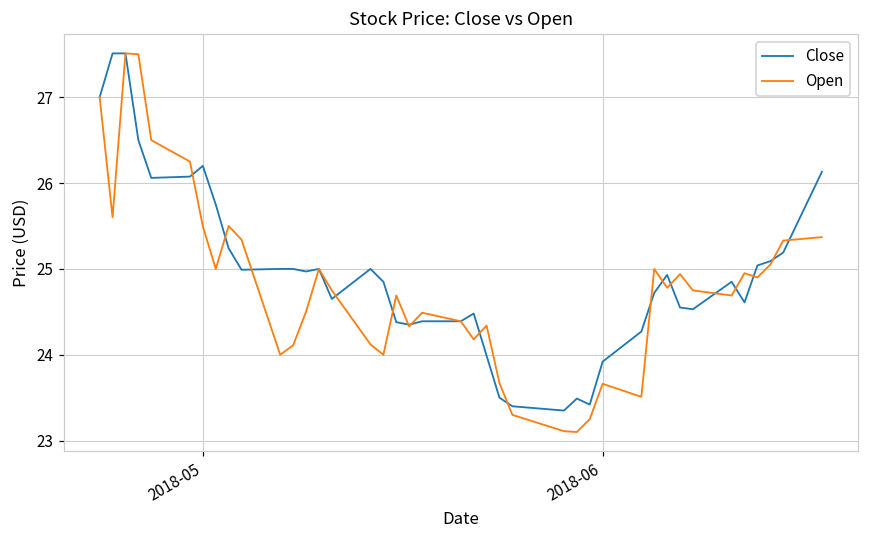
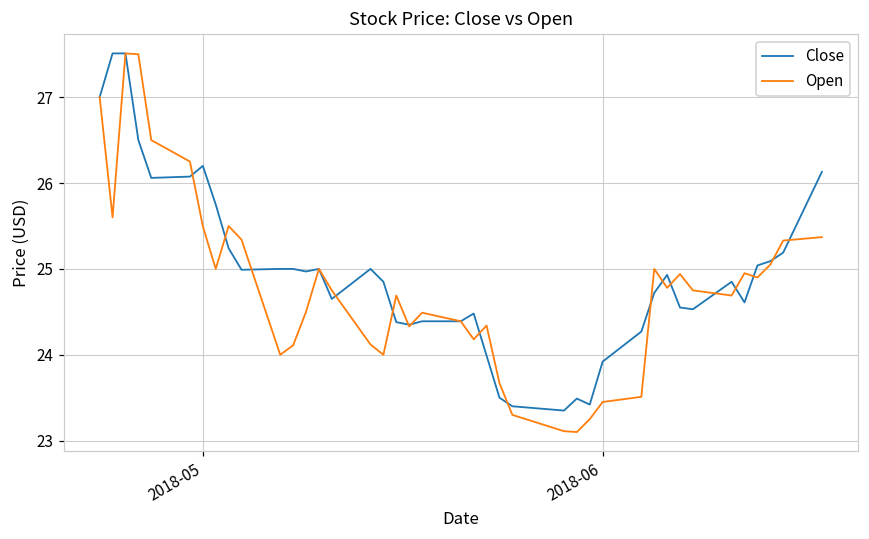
  {
    "Close": {
      "2018-05": 26.2,
      "2018-06": 23.9
    },
    "Open": {
      "2018-05": 25.5,
-     "2018-06": 23.7
+     "2018-06": 23.5
    }
  }
